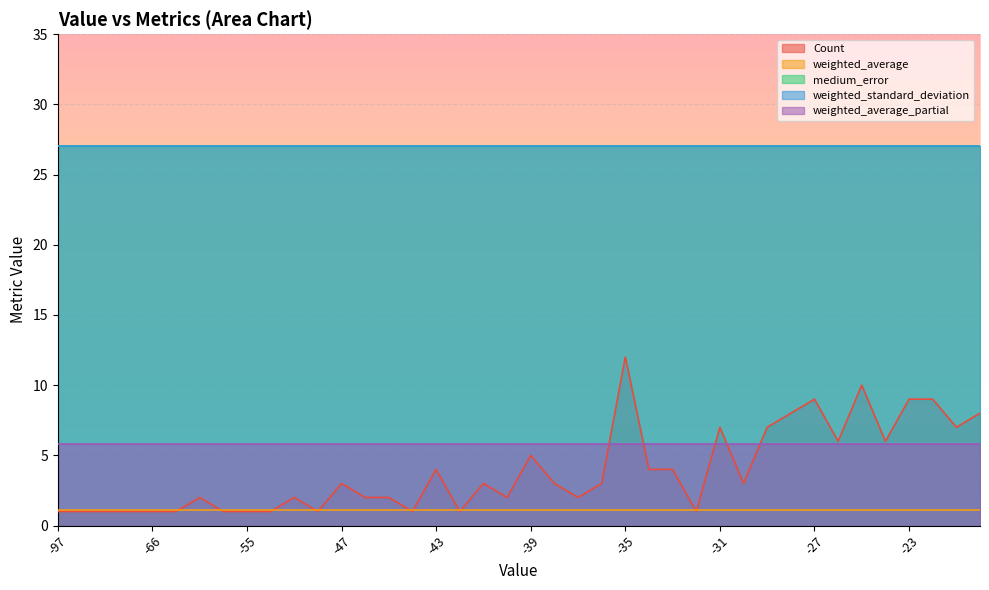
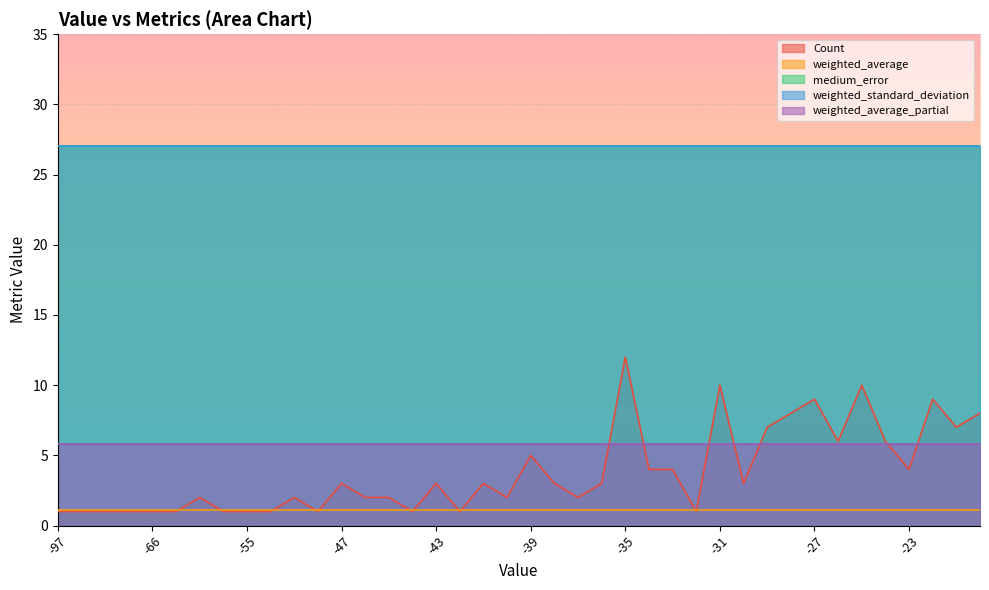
  {
    "Count": {
      "-47": 3,
-     "-43": 4,
+     "-43": 3,
      "-39": 5,
      "-35": 12,
-     "-31": 7,
+     "-31": 10,
      "-27": 9,
-     "-23": 9
+     "-23": 4
    },
    "weighted_average": {
      "-47": 1,
      "-43": 1,
      "-39": 1,
      "-35": 1,
      "-31": 1,
      "-27": 1,
      "-23": 1
    },
    "weighted_standard_deviation": {
      "-97": 27,
      "-66": 27,
      "-55": 27,
      "-47": 27,
      "-43": 27,
      "-39": 27,
      "-35": 27,
      "-31": 27,
      "-27": 27,
      "-23": 27
    },
    "weighted_average_partial": {
      "-97": 5.8,
      "-66": 5.8,
      "-55": 5.8,
      "-47": 5.8,
      "-43": 5.8,
      "-39": 5.8,
      "-35": 5.8,
      "-31": 5.8,
      "-27": 5.8,
      "-23": 5.8
    }
  }
